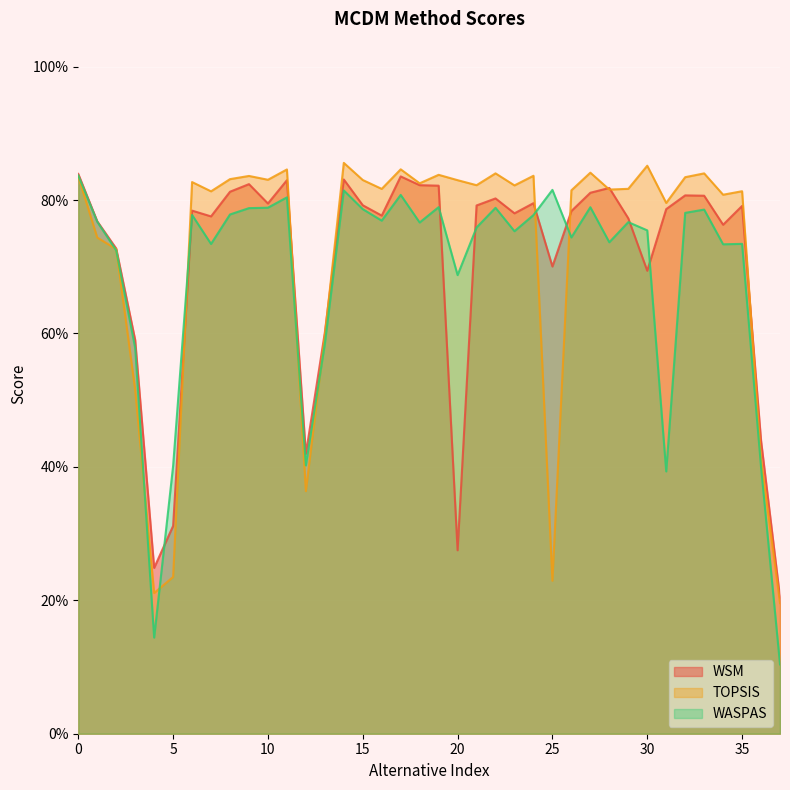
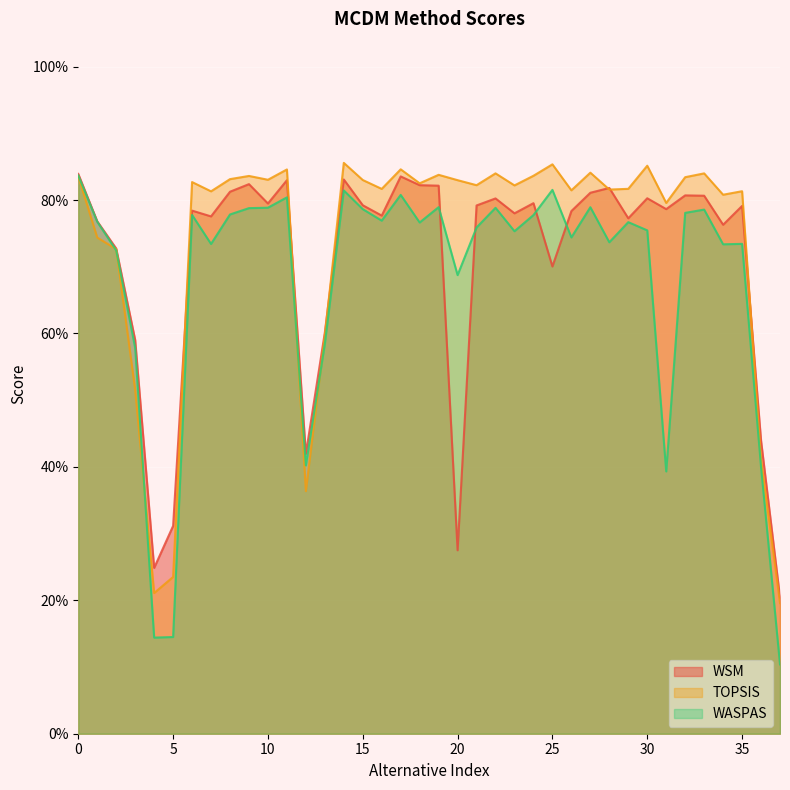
  {
    "WSM": {
      "5": "31%",
      "10": "79%",
      "15": "79%",
      "20": "27%",
      "25": "70%",
-     "30": "69%",
+     "30": "80%",
      "35": "79%"
    },
    "TOPSIS": {
      "5": "24%",
      "10": "83%",
      "15": "83%",
      "20": "83%",
-     "25": "23%",
+     "25": "85%",
      "30": "85%",
      "35": "81%"
    },
    "WASPAS": {
-     "5": "40%",
+     "5": "14%",
      "10": "79%",
      "15": "79%",
      "20": "69%",
      "25": "82%",
      "30": "75%",
      "35": "73%"
    }
  }
